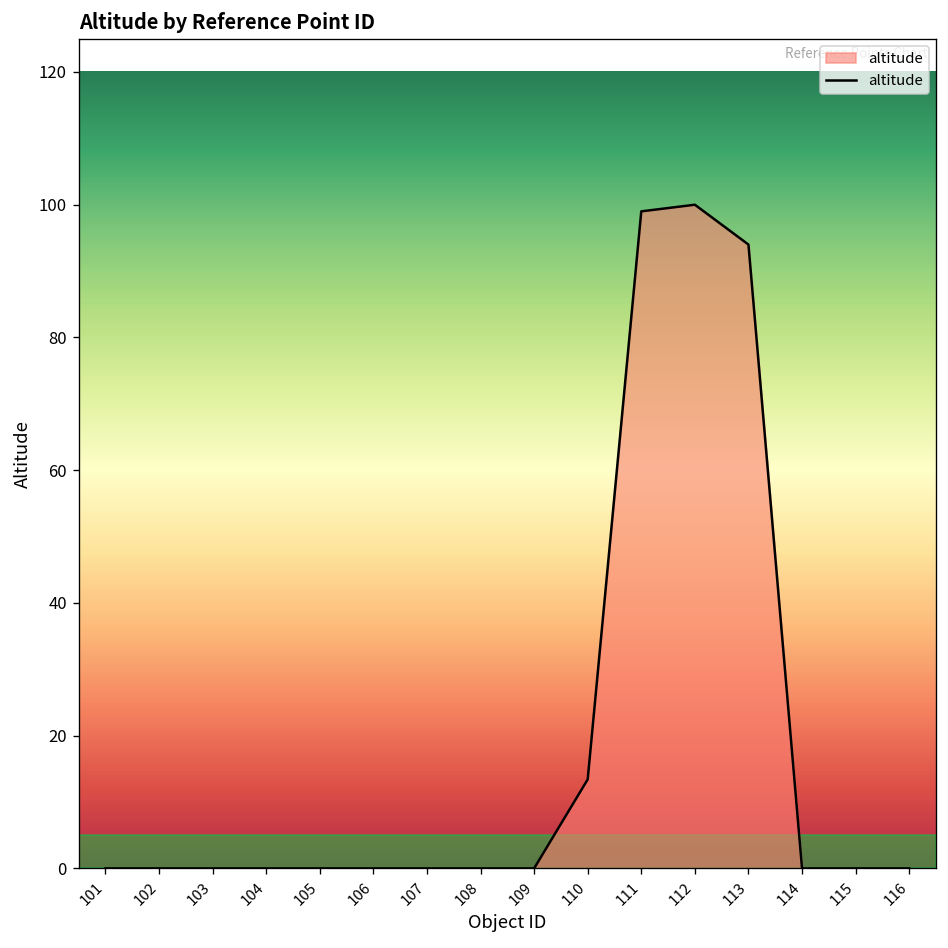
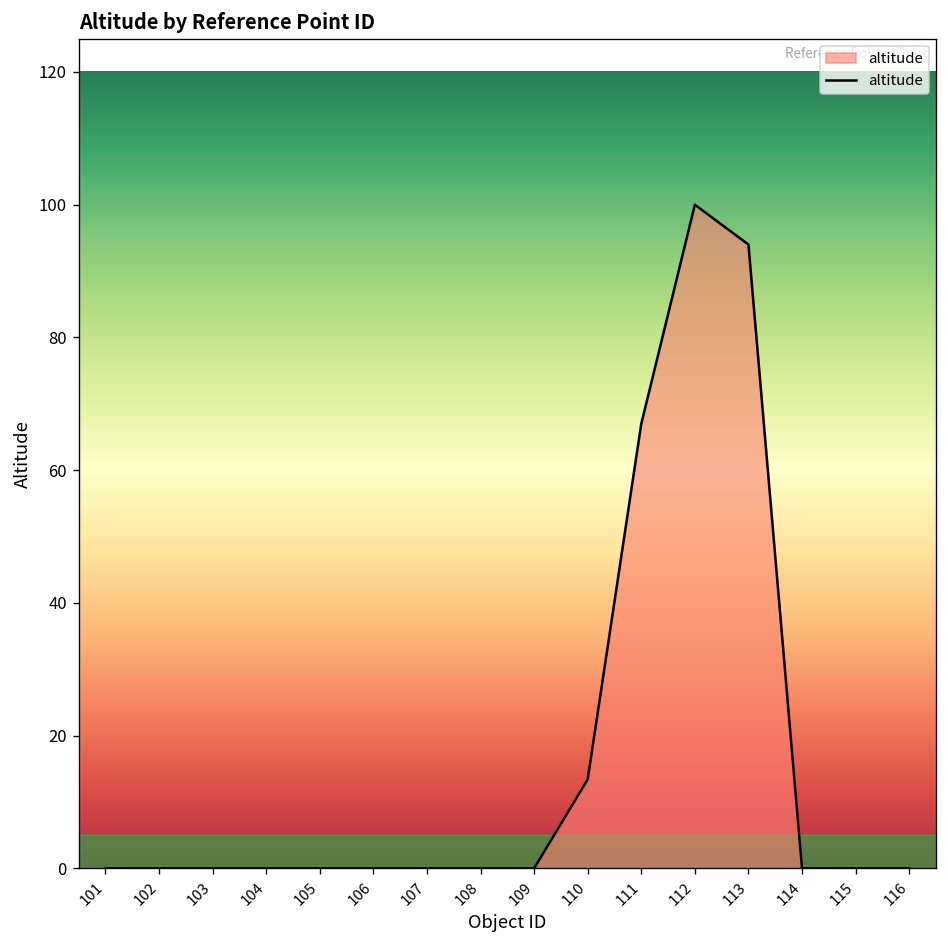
  {
    "110": 13,
-   "111": 99,
+   "111": 67,
    "112": 100,
    "113": 94
  }
